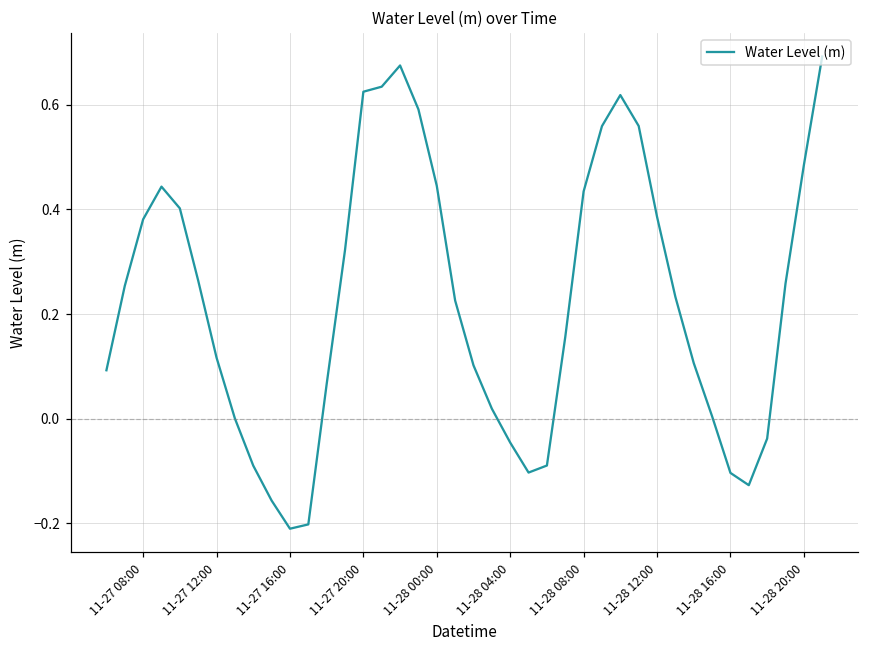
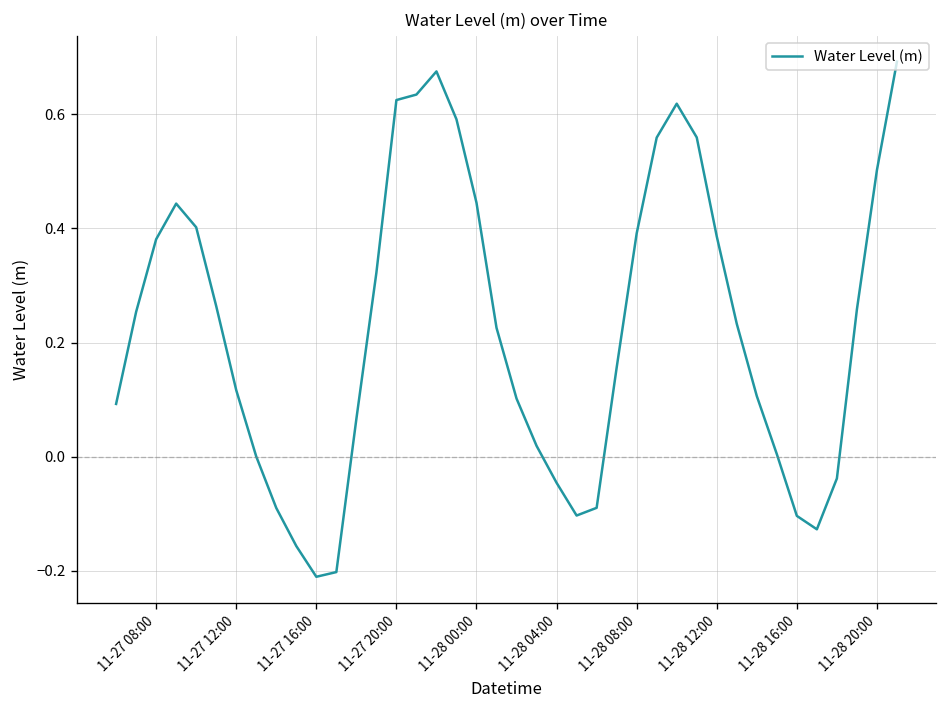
  {
    "11-27 08:00": 0.38,
    "11-27 12:00": 0.12,
    "11-27 16:00": -0.21,
    "11-27 20:00": 0.62,
    "11-28 00:00": 0.44,
    "11-28 04:00": -0.05,
-   "11-28 08:00": 0.43,
+   "11-28 08:00": 0.39,
    "11-28 12:00": 0.39,
    "11-28 16:00": -0.10,
-   "11-28 20:00": 0.48
+   "11-28 20:00": 0.50
  }
